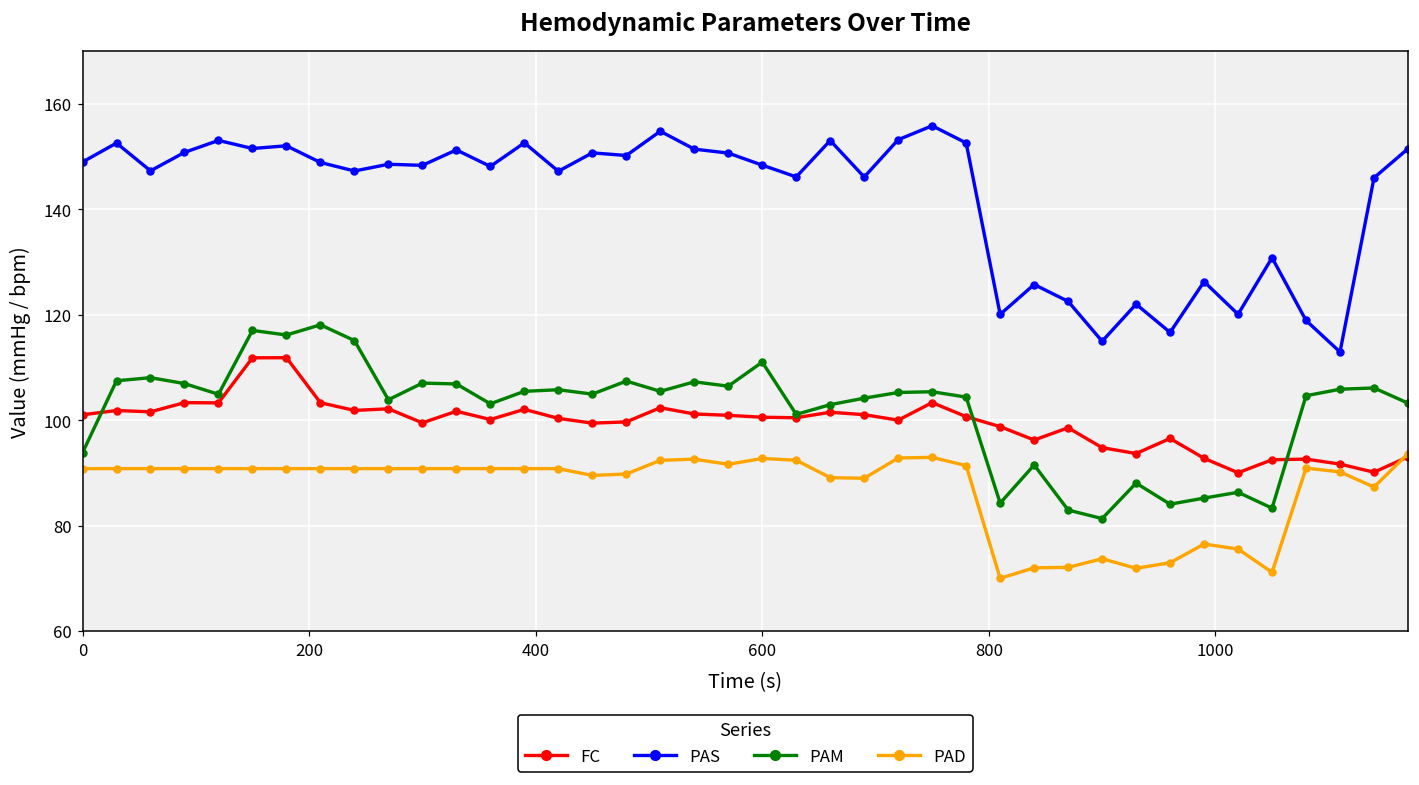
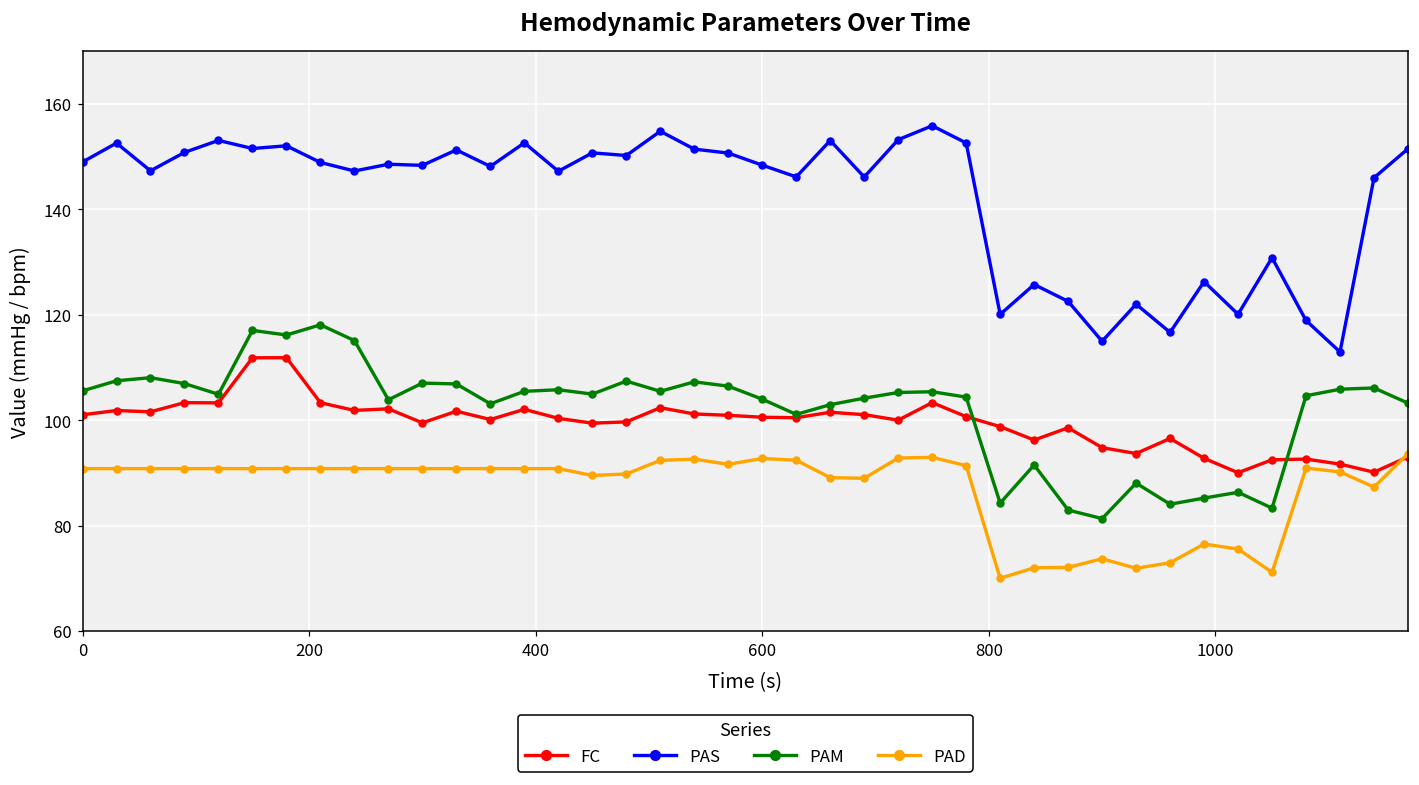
  {
    "FC": {
      "0": 101,
      "600": 101
    },
    "PAS": {
      "0": 149,
      "600": 148
    },
    "PAM": {
-     "0": 94,
-     "600": 111
+     "0": 106,
+     "600": 104
    },
    "PAD": {
      "0": 91,
      "600": 93
    }
  }
